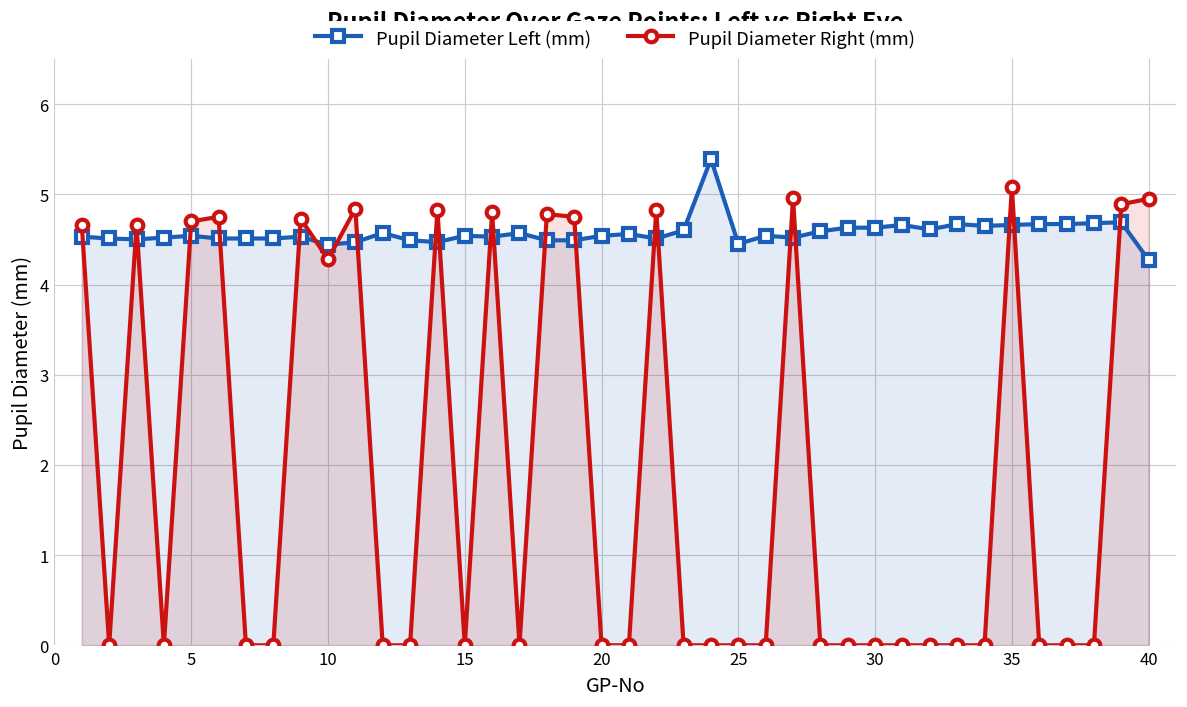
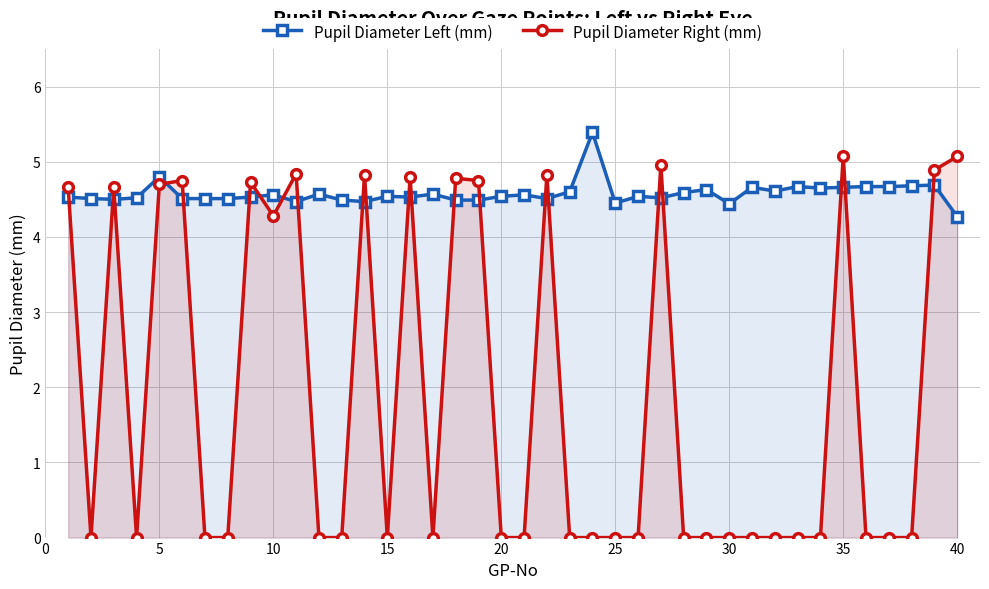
  {
    "Pupil Diameter Left (mm)": {
-     "5": 4.5,
-     "10": 4.4,
+     "5": 4.8,
+     "10": 4.6,
      "15": 4.5,
      "20": 4.5,
      "25": 4.5,
-     "30": 4.6,
+     "30": 4.4,
      "35": 4.7,
      "40": 4.3
    },
    "Pupil Diameter Right (mm)": {
      "5": 4.7,
      "10": 4.3,
      "15": 0.0,
      "20": 0.0,
      "25": 0.0,
      "30": 0.0,
      "35": 5.1,
-     "40": 5.0
+     "40": 5.1
    }
  }
